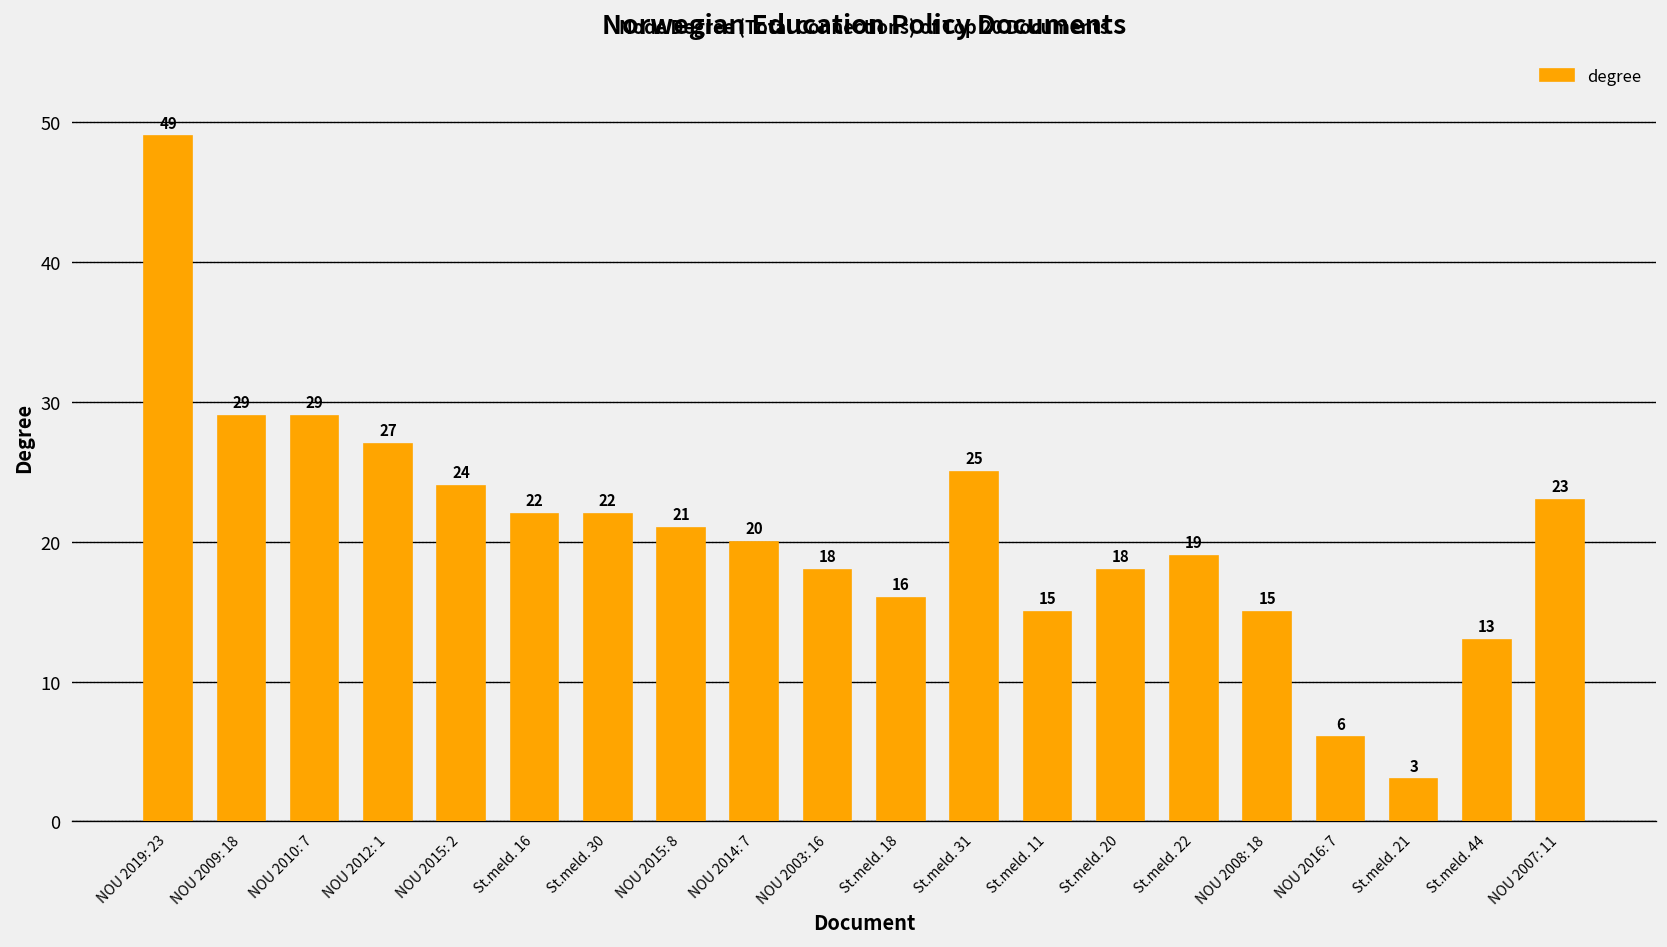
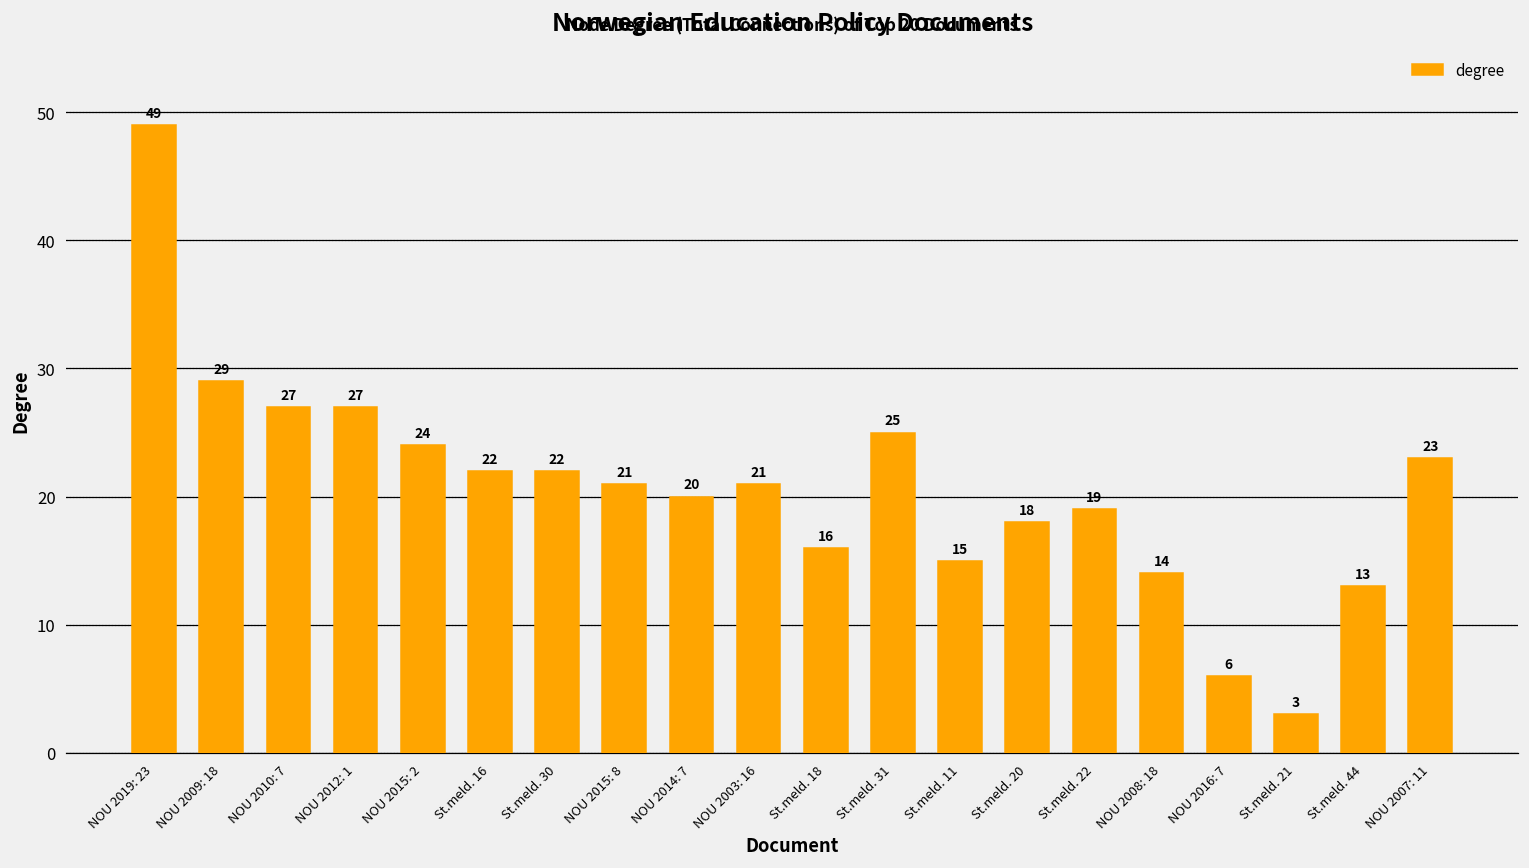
  {
    "NOU 2019: 23": 49,
    "NOU 2009: 18": 29,
-   "NOU 2010: 7": 29,
+   "NOU 2010: 7": 27,
    "NOU 2012: 1": 27,
    "NOU 2015: 2": 24,
    "St.meld. 16": 22,
    "St.meld. 30": 22,
    "NOU 2015: 8": 21,
    "NOU 2014: 7": 20,
-   "NOU 2003: 16": 18,
+   "NOU 2003: 16": 21,
    "St.meld. 18": 16,
    "St.meld. 31": 25,
    "St.meld. 11": 15,
    "St.meld. 20": 18,
    "St.meld. 22": 19,
-   "NOU 2008: 18": 15,
+   "NOU 2008: 18": 14,
    "NOU 2016: 7": 6,
    "St.meld. 21": 3,
    "St.meld. 44": 13,
    "NOU 2007: 11": 23
  }
